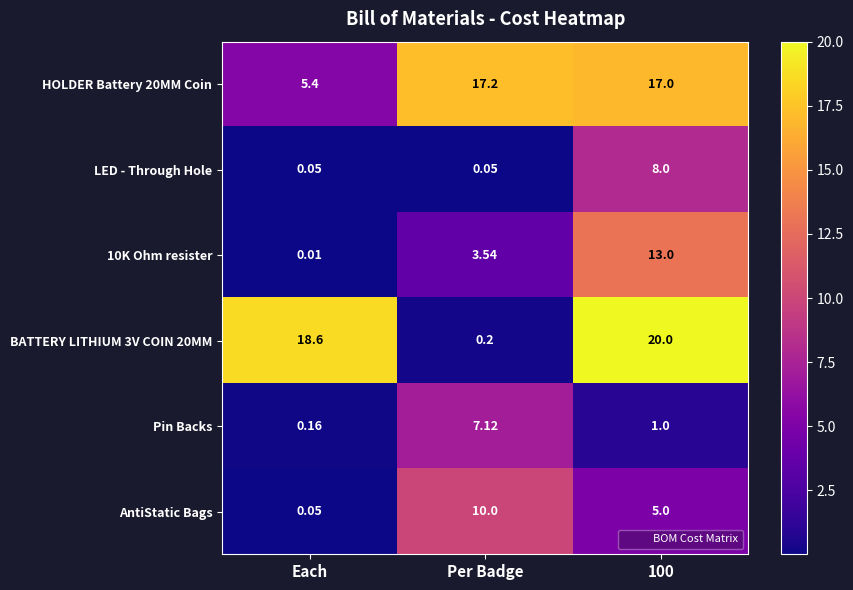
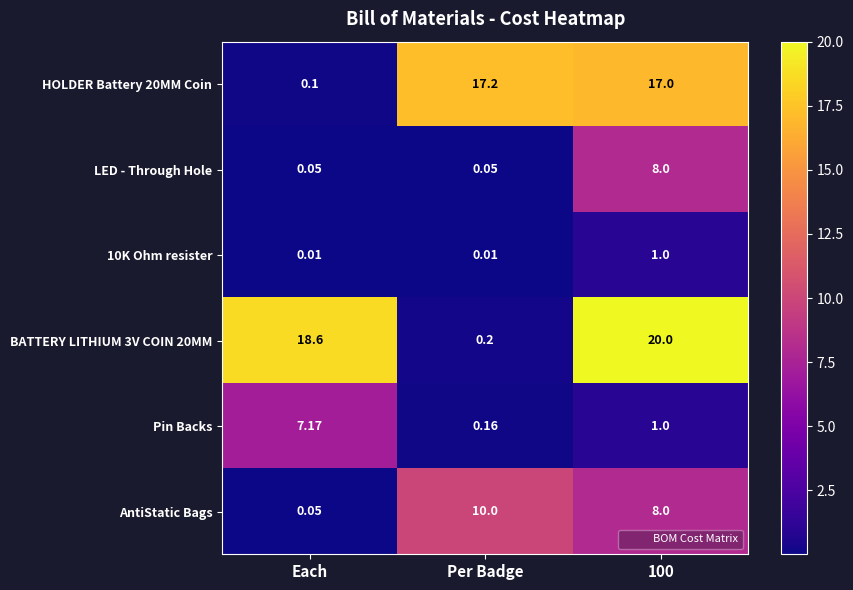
  {
    "HOLDER Battery 20MM Coin": {
-     "Each": 5.4,
+     "Each": 0.1,
      "Per Badge": 17.2,
      "100": 17.0
    },
    "LED - Through Hole": {
      "Each": 0.05,
      "Per Badge": 0.05,
      "100": 8.0
    },
    "10K Ohm resister": {
      "Each": 0.01,
-     "Per Badge": 3.54,
-     "100": 13.0
+     "Per Badge": 0.01,
+     "100": 1.0
    },
    "BATTERY LITHIUM 3V COIN 20MM": {
      "Each": 18.6,
      "Per Badge": 0.2,
      "100": 20.0
    },
    "Pin Backs": {
-     "Each": 0.16,
-     "Per Badge": 7.12,
+     "Each": 7.17,
+     "Per Badge": 0.16,
      "100": 1.0
    },
    "AntiStatic Bags": {
      "Each": 0.05,
      "Per Badge": 10.0,
-     "100": 5.0
+     "100": 8.0
    }
  }
